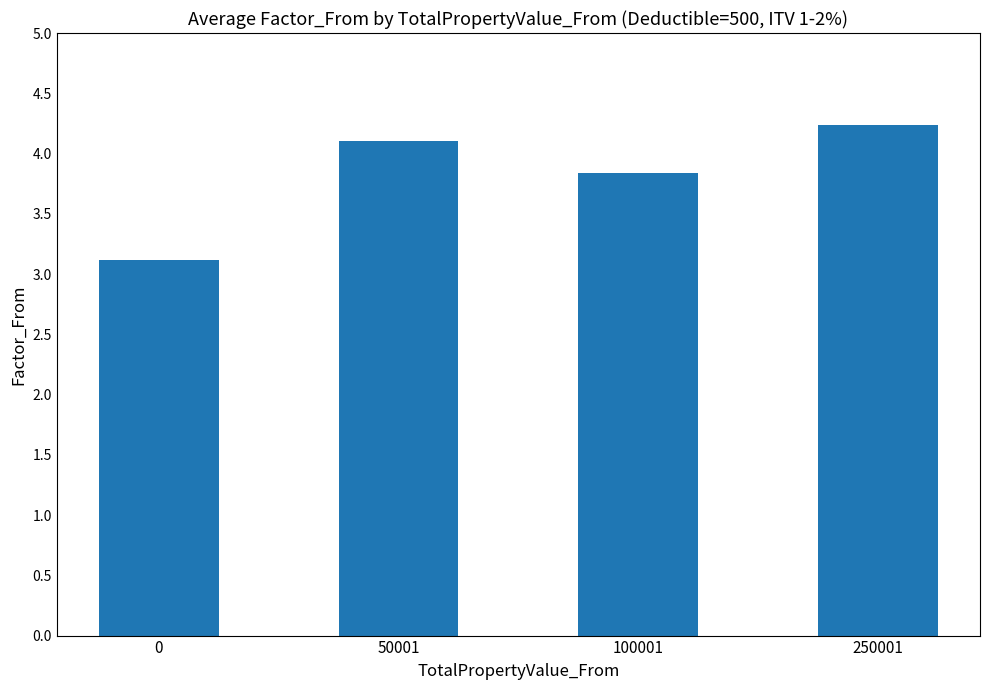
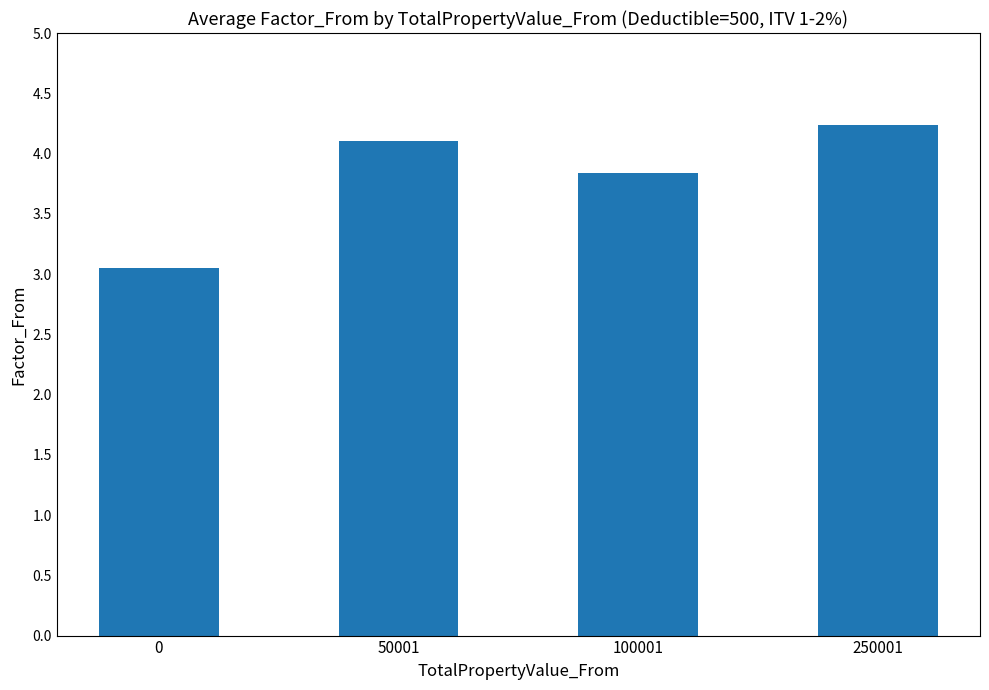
  {
-   "0": 3.12,
+   "0": 3.05,
    "50001": 4.10,
    "100001": 3.84,
    "250001": 4.24
  }
